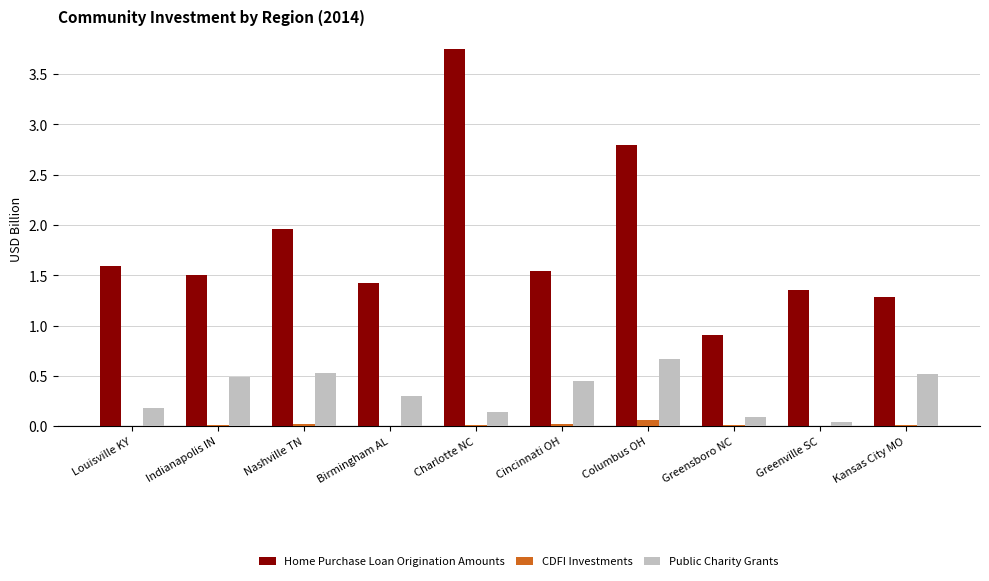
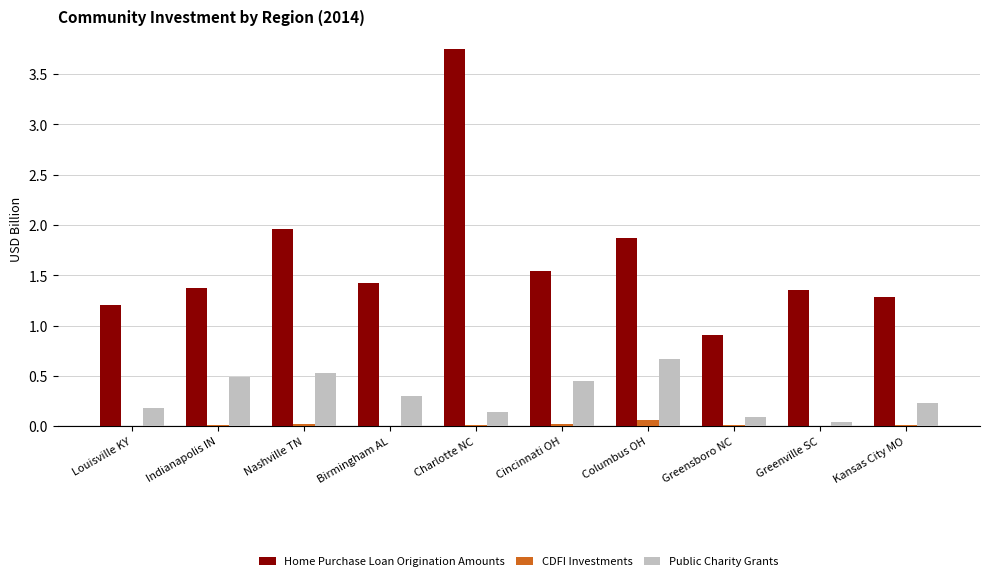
  {
    "Home Purchase Loan Origination Amounts": {
-     "Louisville KY": 1.59,
-     "Indianapolis IN": 1.51,
+     "Louisville KY": 1.21,
+     "Indianapolis IN": 1.37,
      "Nashville TN": 1.96,
      "Birmingham AL": 1.42,
      "Charlotte NC": 3.74,
      "Cincinnati OH": 1.54,
-     "Columbus OH": 2.80,
+     "Columbus OH": 1.87,
      "Greensboro NC": 0.90,
      "Greenville SC": 1.36,
      "Kansas City MO": 1.29
    },
    "CDFI Investments": {
      "Columbus OH": 0.06
    },
    "Public Charity Grants": {
      "Louisville KY": 0.18,
      "Indianapolis IN": 0.49,
      "Nashville TN": 0.53,
      "Birmingham AL": 0.30,
      "Charlotte NC": 0.14,
      "Cincinnati OH": 0.45,
      "Columbus OH": 0.67,
      "Greensboro NC": 0.09,
      "Greenville SC": 0.04,
-     "Kansas City MO": 0.52
+     "Kansas City MO": 0.23
    }
  }
